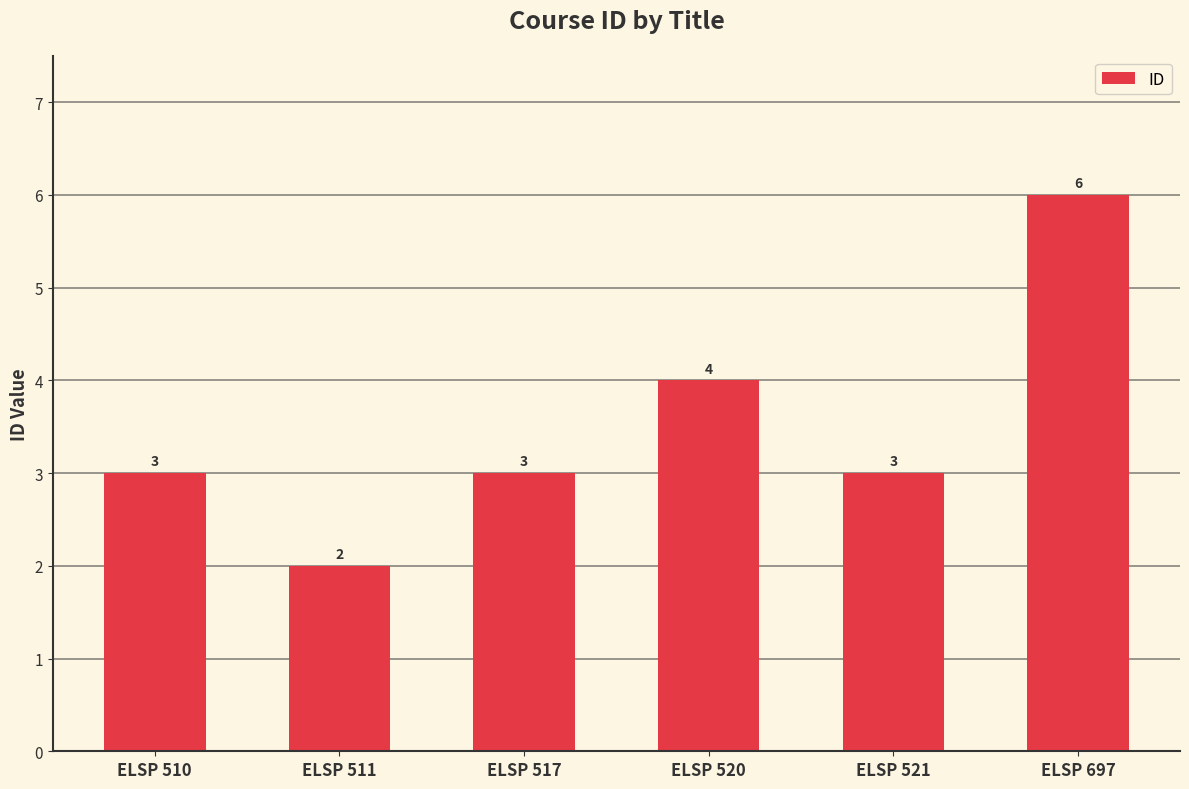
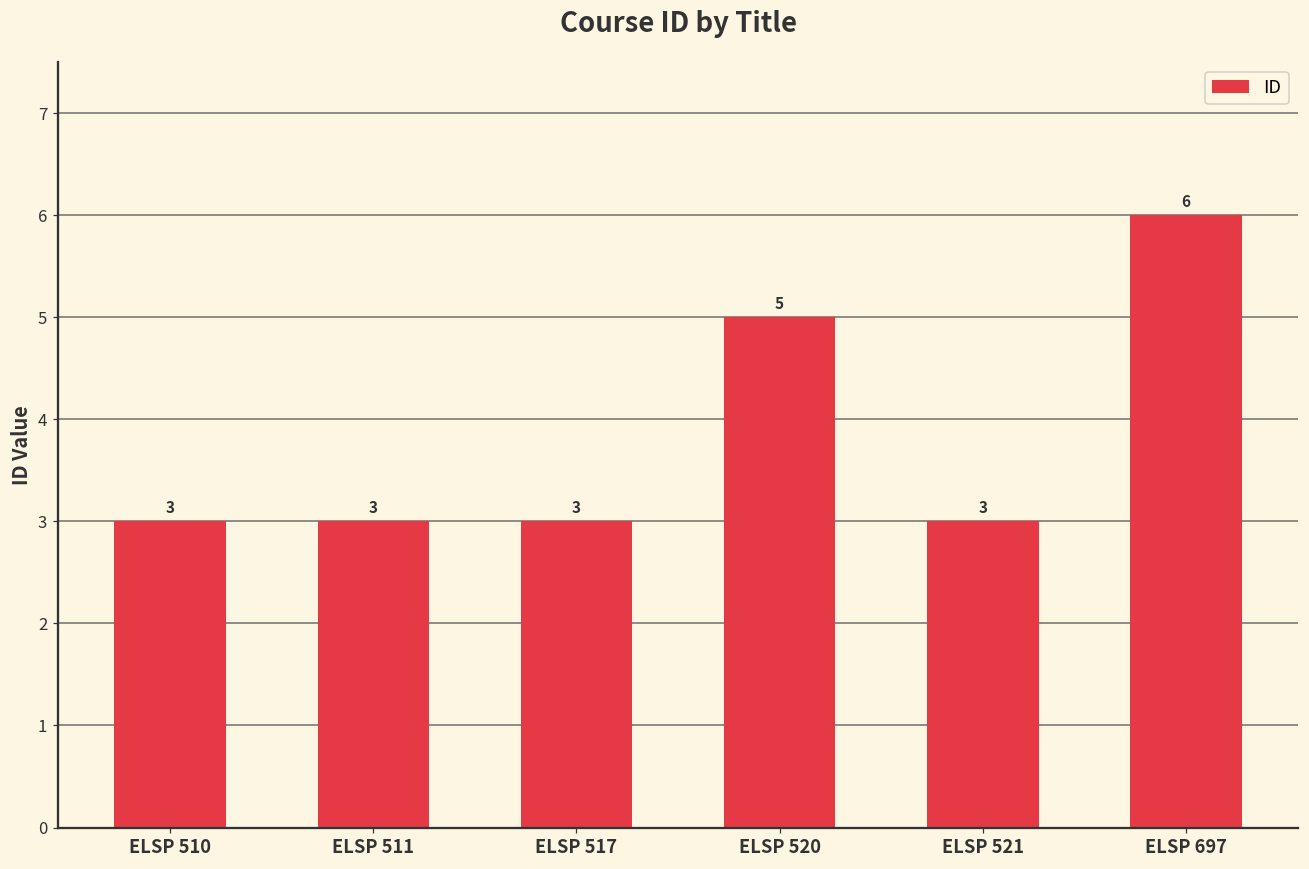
  {
    "ELSP 510": 3,
-   "ELSP 511": 2,
+   "ELSP 511": 3,
    "ELSP 517": 3,
-   "ELSP 520": 4,
+   "ELSP 520": 5,
    "ELSP 521": 3,
    "ELSP 697": 6
  }
